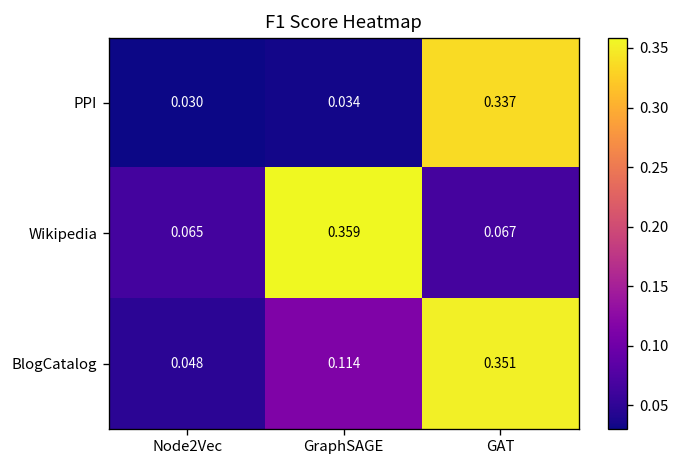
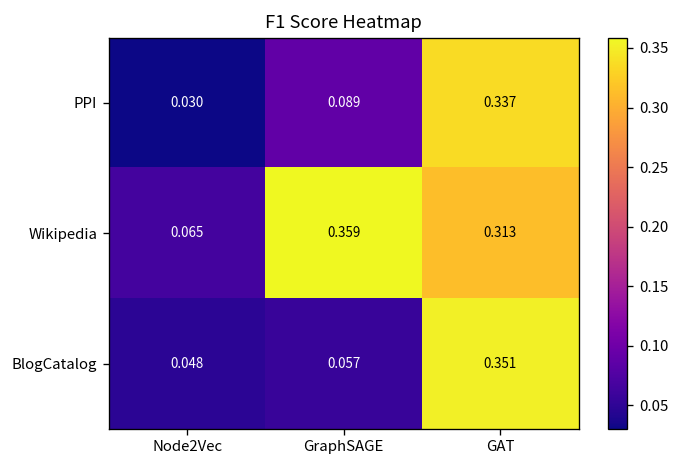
  {
    "PPI": {
      "Node2Vec": 0.030,
-     "GraphSAGE": 0.034,
+     "GraphSAGE": 0.089,
      "GAT": 0.337
    },
    "Wikipedia": {
      "Node2Vec": 0.065,
      "GraphSAGE": 0.359,
-     "GAT": 0.067
+     "GAT": 0.313
    },
    "BlogCatalog": {
      "Node2Vec": 0.048,
-     "GraphSAGE": 0.114,
+     "GraphSAGE": 0.057,
      "GAT": 0.351
    }
  }
